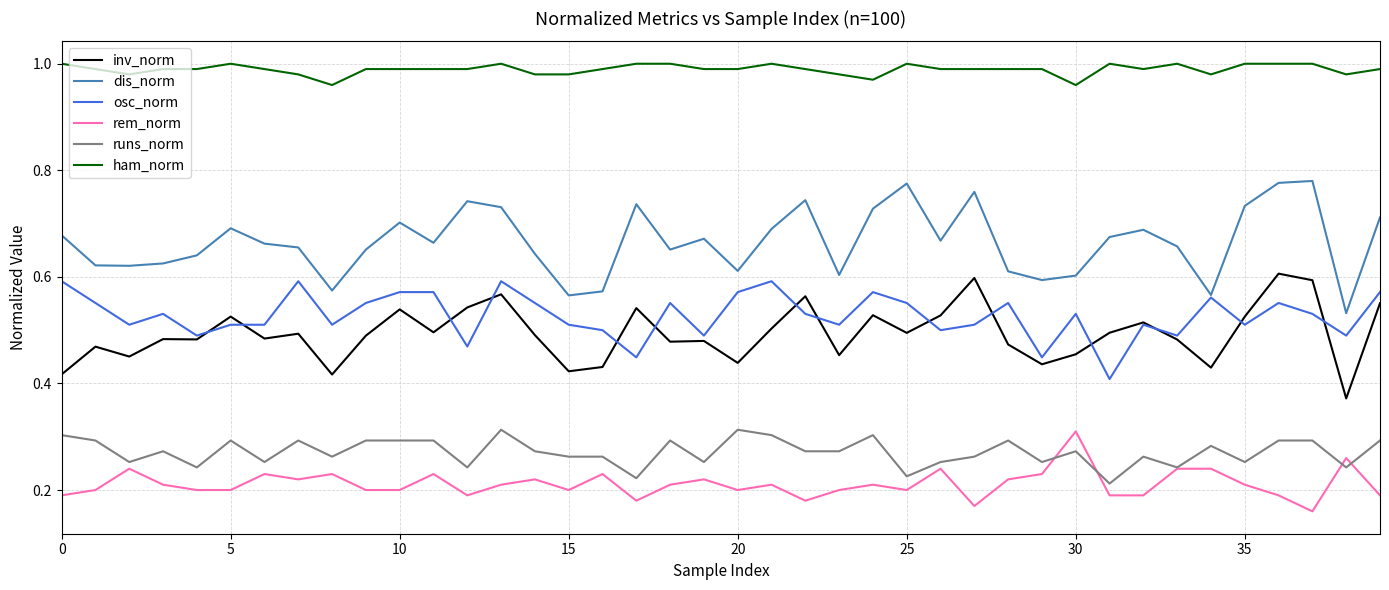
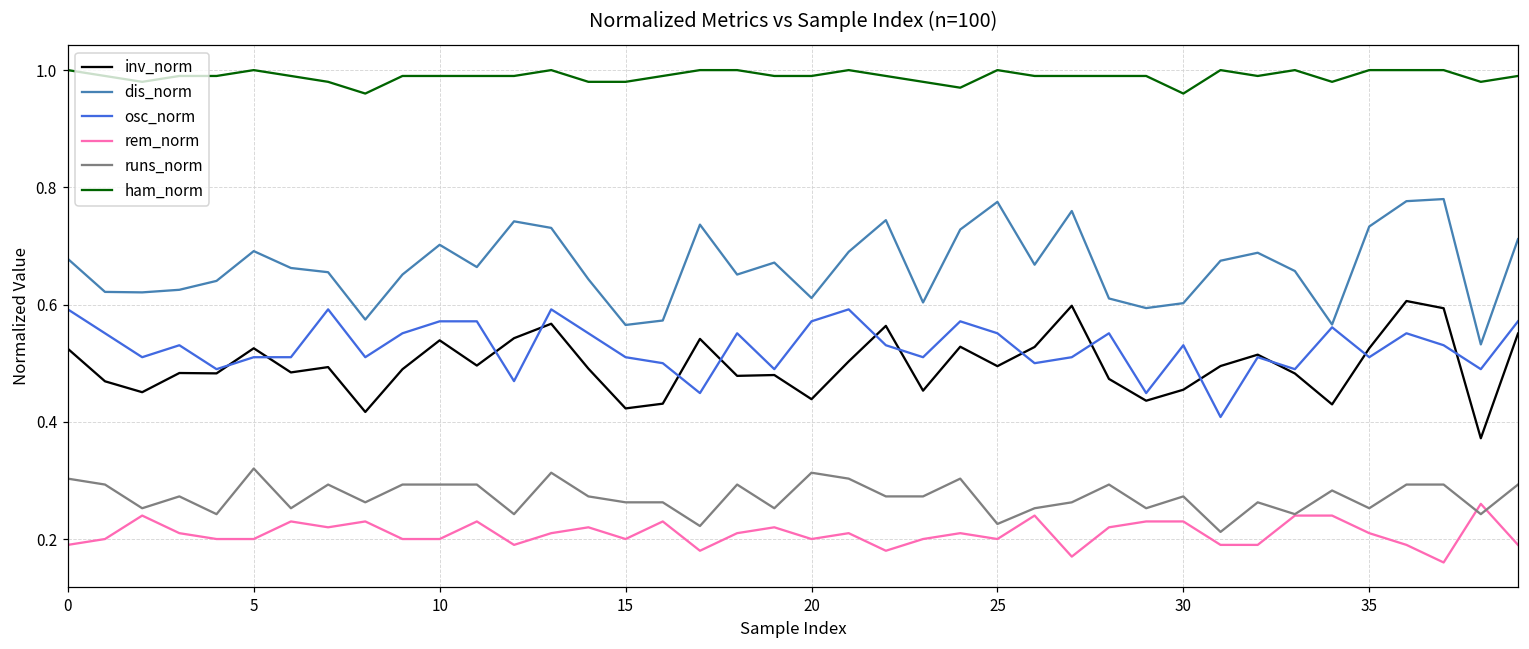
  {
    "inv_norm": {
-     "0": 0.42,
+     "0": 0.52,
      "5": 0.53,
      "10": 0.54,
      "15": 0.42,
      "20": 0.44,
      "25": 0.49,
      "30": 0.45,
      "35": 0.53
    },
    "rem_norm": {
      "0": 0.19,
      "5": 0.20,
      "10": 0.20,
      "15": 0.20,
      "20": 0.20,
      "25": 0.20,
-     "30": 0.31,
+     "30": 0.23,
      "35": 0.21
    },
    "runs_norm": {
      "0": 0.30,
-     "5": 0.29,
+     "5": 0.32,
      "10": 0.29,
      "15": 0.26,
      "20": 0.31,
      "25": 0.23,
      "30": 0.27,
      "35": 0.25
    },
    "ham_norm": {
      "0": 1.00,
      "5": 1.00,
      "10": 0.99,
      "15": 0.98,
      "20": 0.99,
      "25": 1.00,
      "30": 0.96,
      "35": 1.00
    }
  }
